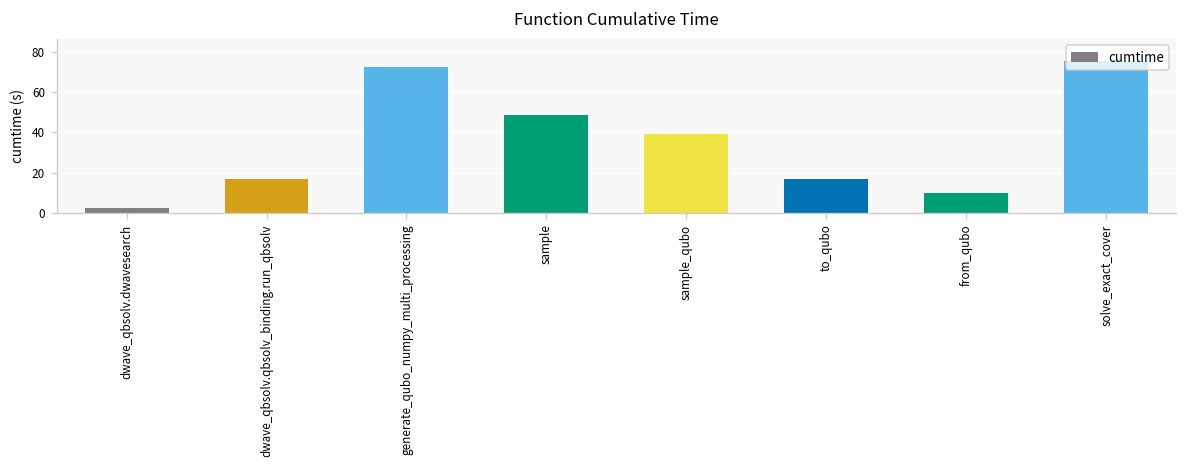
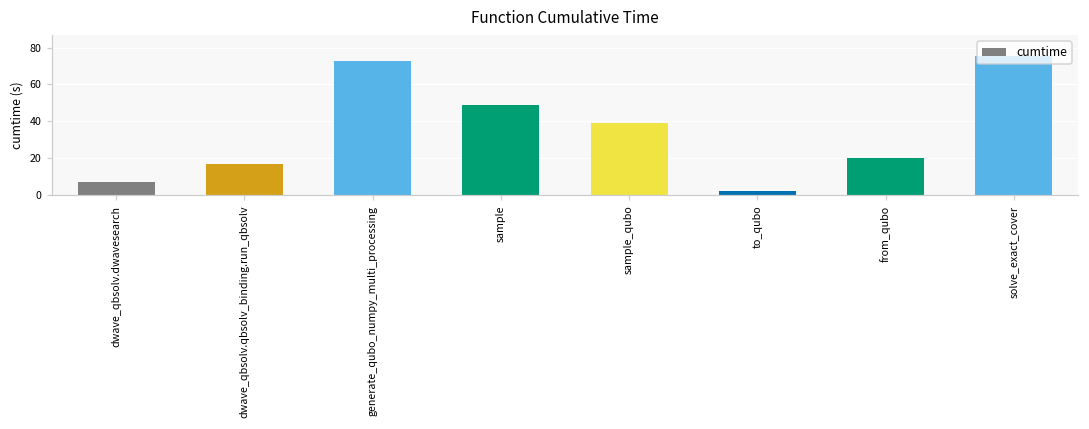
  {
-   "dwave_qbsolv.dwavesearch": 2,
+   "dwave_qbsolv.dwavesearch": 7,
    "dwave_qbsolv.qbsolv_binding.run_qbsolv": 17,
    "generate_qubo_numpy_multi_processing": 73,
    "sample": 49,
    "sample_qubo": 39,
-   "to_qubo": 17,
-   "from_qubo": 10
+   "to_qubo": 2,
+   "from_qubo": 20
  }
